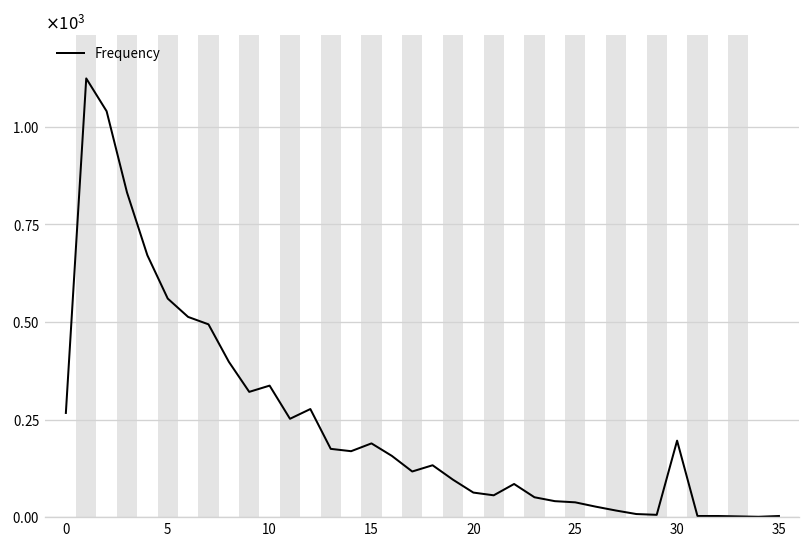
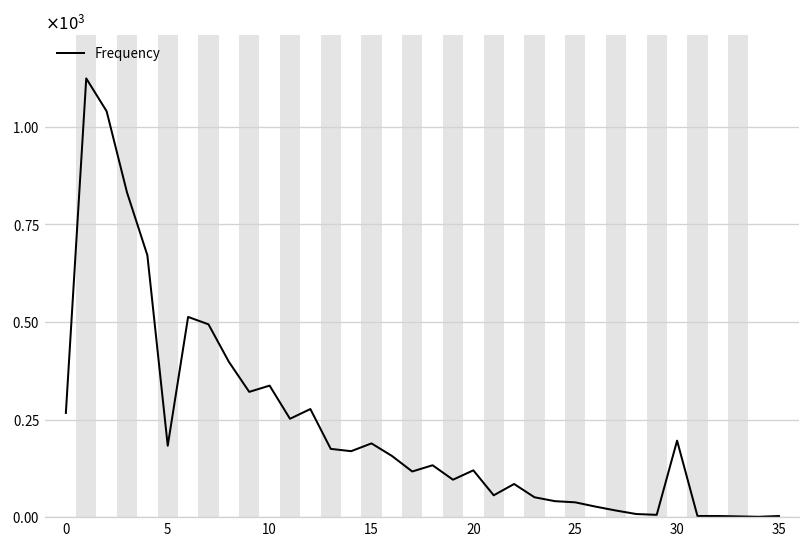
  {
    "0": 270,
-   "5": 560,
+   "5": 180,
    "10": 340,
    "15": 190,
-   "20": 60,
+   "20": 120,
    "25": 40,
    "30": 200,
    "35": 0
  }
